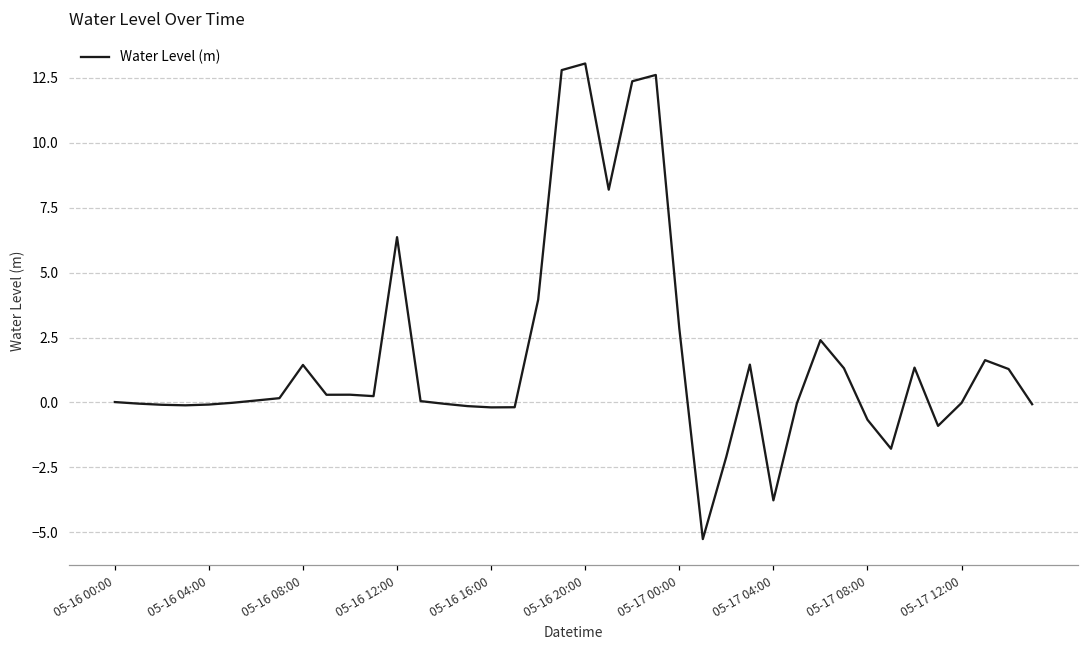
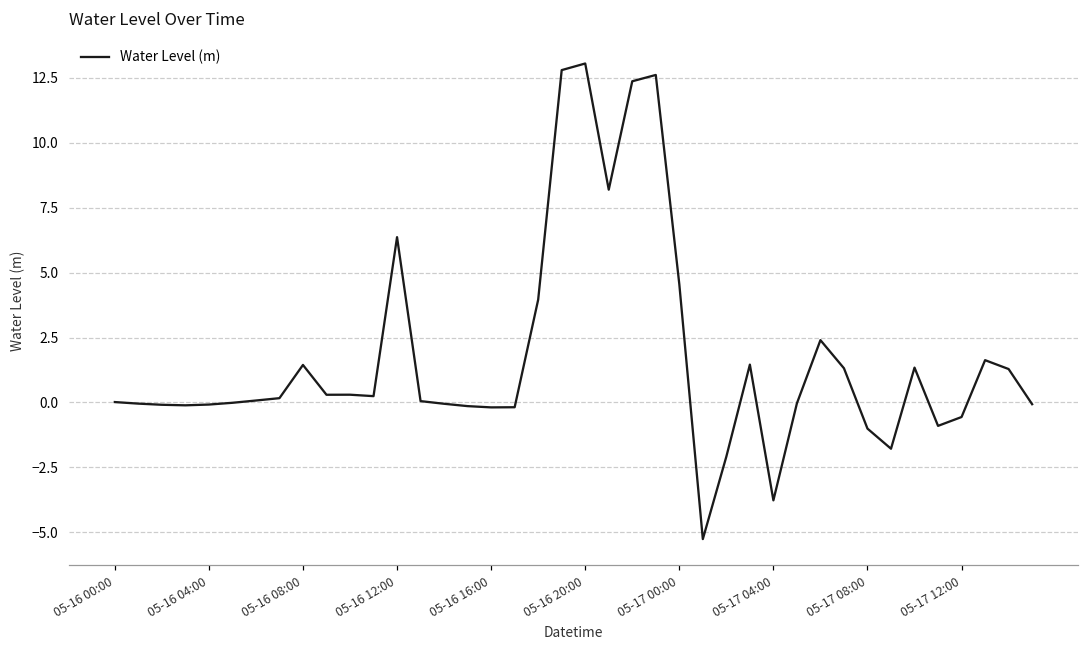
  {
    "05-16 00:00": 0.0,
    "05-16 04:00": -0.1,
    "05-16 08:00": 1.4,
    "05-16 12:00": 6.4,
    "05-16 16:00": -0.2,
    "05-16 20:00": 13.1,
-   "05-17 00:00": 2.8,
+   "05-17 00:00": 4.6,
    "05-17 04:00": -3.8,
-   "05-17 08:00": -0.7,
-   "05-17 12:00": 0.0
+   "05-17 08:00": -1.0,
+   "05-17 12:00": -0.6
  }
